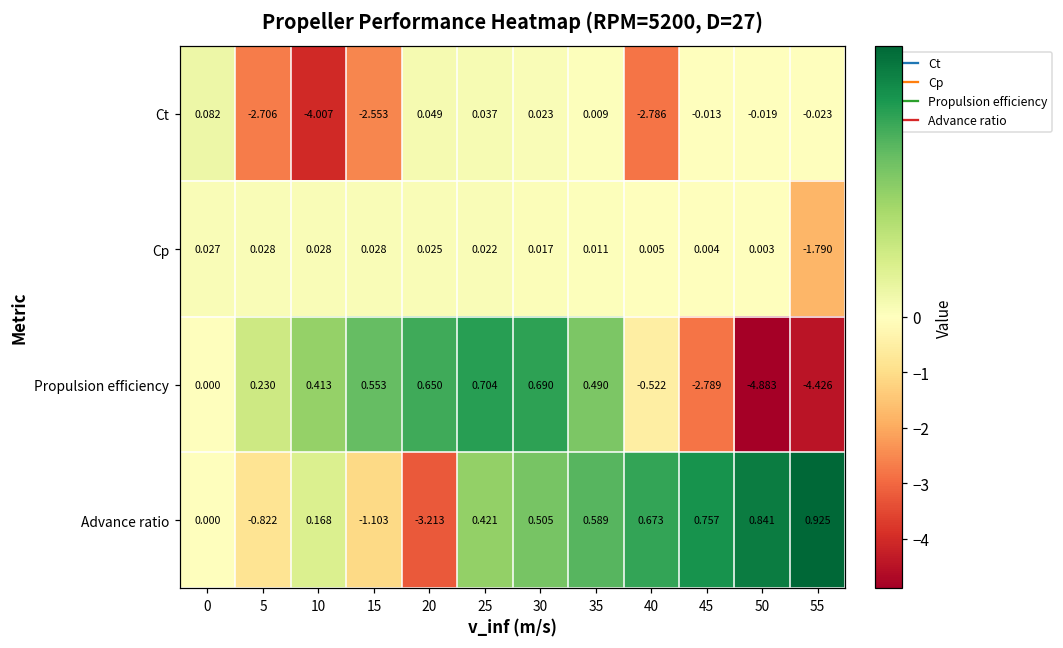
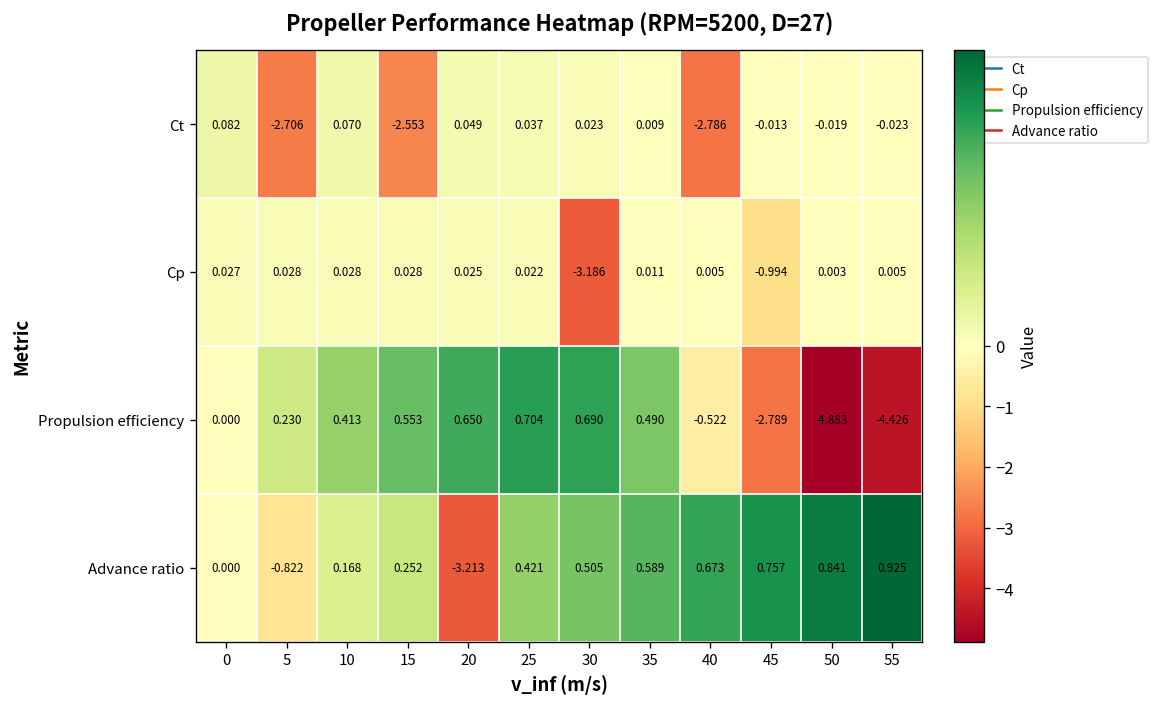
  {
    "Ct": {
      "0": 0.082,
      "5": -2.706,
-     "10": -4.007,
+     "10": 0.070,
      "15": -2.553,
      "20": 0.049,
      "25": 0.037,
      "30": 0.023,
      "35": 0.009,
      "40": -2.786,
      "45": -0.013,
      "50": -0.019,
      "55": -0.023
    },
    "Cp": {
      "0": 0.027,
      "5": 0.028,
      "10": 0.028,
      "15": 0.028,
      "20": 0.025,
      "25": 0.022,
-     "30": 0.017,
+     "30": -3.186,
      "35": 0.011,
      "40": 0.005,
-     "45": 0.004,
+     "45": -0.994,
      "50": 0.003,
-     "55": -1.790
+     "55": 0.005
    },
    "Propulsion efficiency": {
      "0": 0.000,
      "5": 0.230,
      "10": 0.413,
      "15": 0.553,
      "20": 0.650,
      "25": 0.704,
      "30": 0.690,
      "35": 0.490,
      "40": -0.522,
      "45": -2.789,
      "50": -4.883,
      "55": -4.426
    },
    "Advance ratio": {
      "0": 0.000,
      "5": -0.822,
      "10": 0.168,
-     "15": -1.103,
+     "15": 0.252,
      "20": -3.213,
      "25": 0.421,
      "30": 0.505,
      "35": 0.589,
      "40": 0.673,
      "45": 0.757,
      "50": 0.841,
      "55": 0.925
    }
  }
